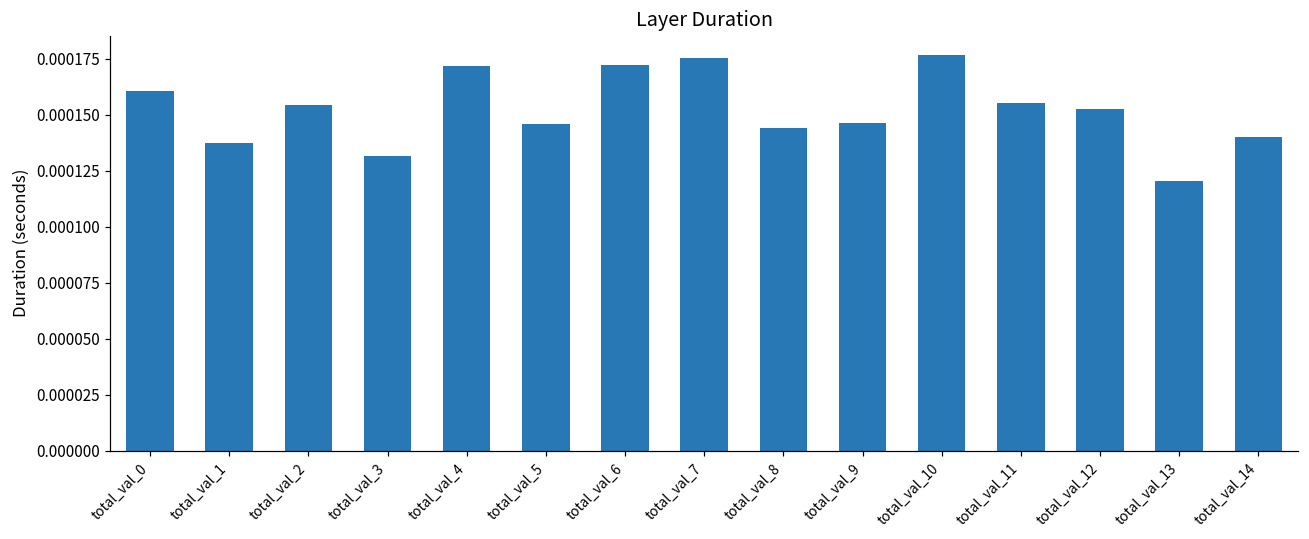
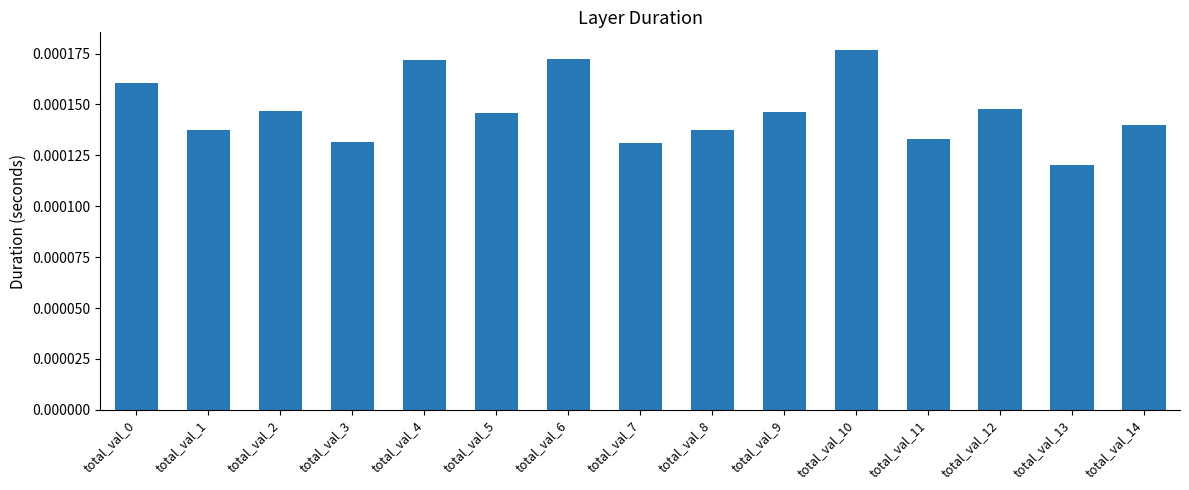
  {
    "total_val_0": 0.000161,
    "total_val_1": 0.000137,
-   "total_val_2": 0.000154,
+   "total_val_2": 0.000147,
    "total_val_3": 0.000132,
    "total_val_4": 0.000172,
    "total_val_5": 0.000146,
    "total_val_6": 0.000172,
-   "total_val_7": 0.000175,
-   "total_val_8": 0.000144,
+   "total_val_7": 0.000131,
+   "total_val_8": 0.000137,
    "total_val_9": 0.000147,
    "total_val_10": 0.000177,
-   "total_val_11": 0.000155,
-   "total_val_12": 0.000153,
+   "total_val_11": 0.000133,
+   "total_val_12": 0.000148,
    "total_val_13": 0.000120,
    "total_val_14": 0.000140
  }
